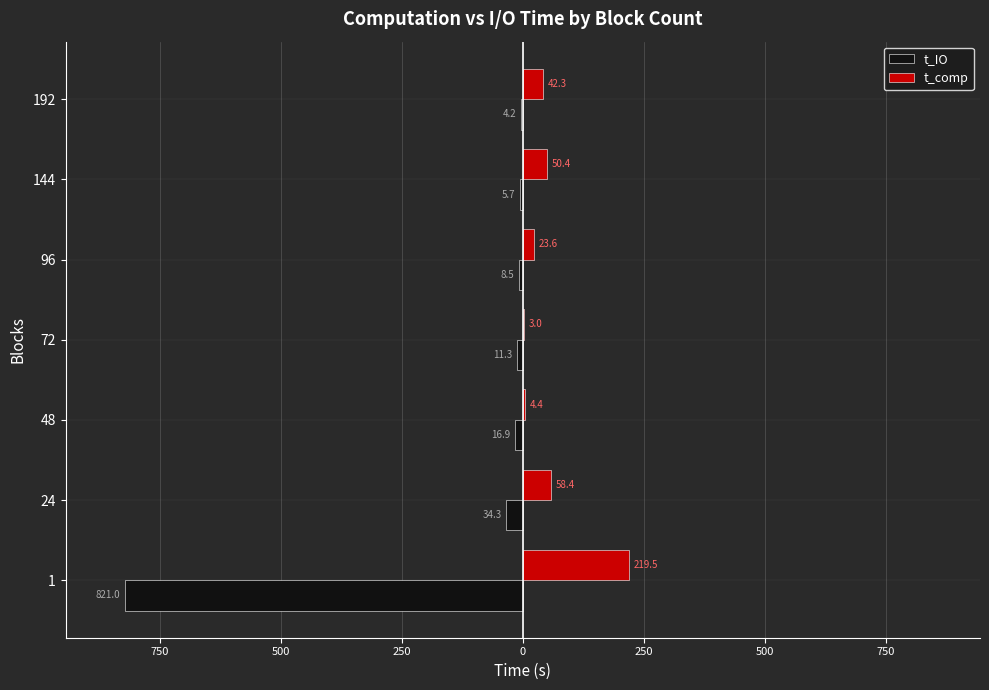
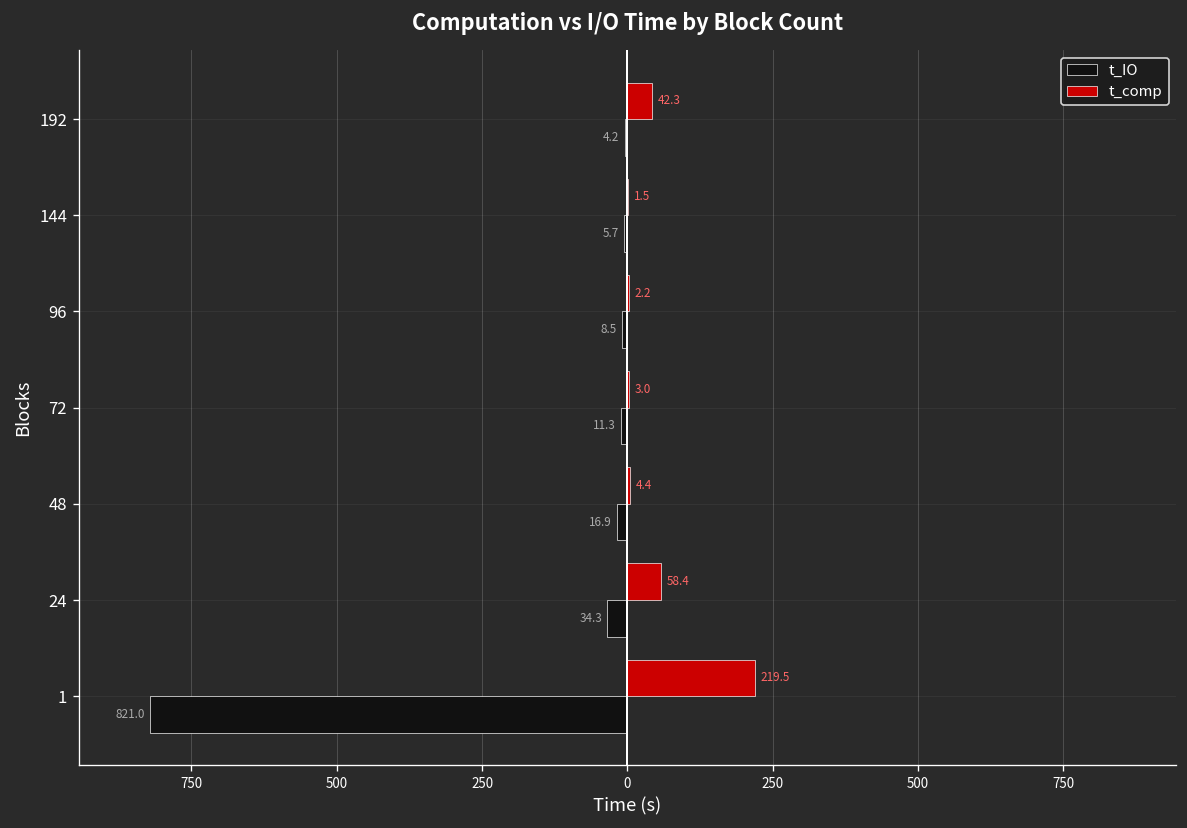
  {
    "t_comp": {
      "192": 42.3,
-     "144": 50.4,
-     "96": 23.6,
+     "144": 1.5,
+     "96": 2.2,
      "72": 3.0,
      "48": 4.4,
      "24": 58.4,
      "1": 219.5
    }
  }
